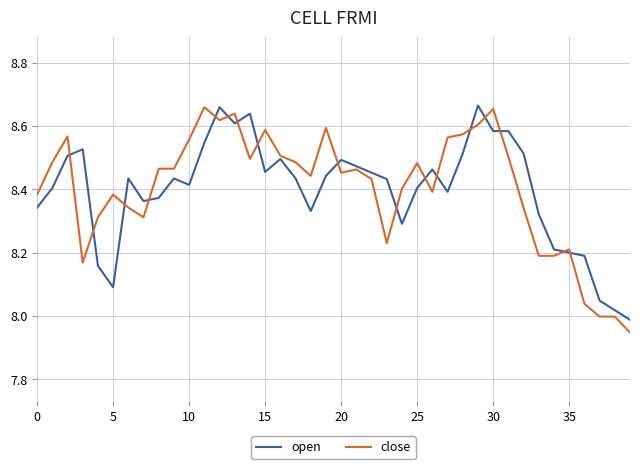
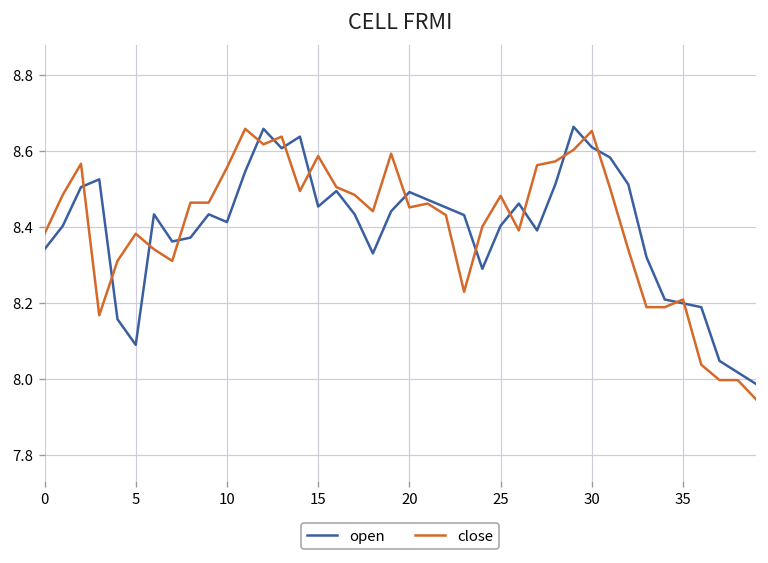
  {
    "open": {
      "0": 8.34,
      "5": 8.09,
      "10": 8.41,
      "15": 8.45,
      "20": 8.49,
      "25": 8.40,
-     "30": 8.58,
+     "30": 8.61,
      "35": 8.20
    },
    "close": {
      "0": 8.38,
      "5": 8.38,
      "10": 8.56,
      "15": 8.59,
      "20": 8.45,
      "25": 8.48,
      "30": 8.65,
      "35": 8.21
    }
  }
